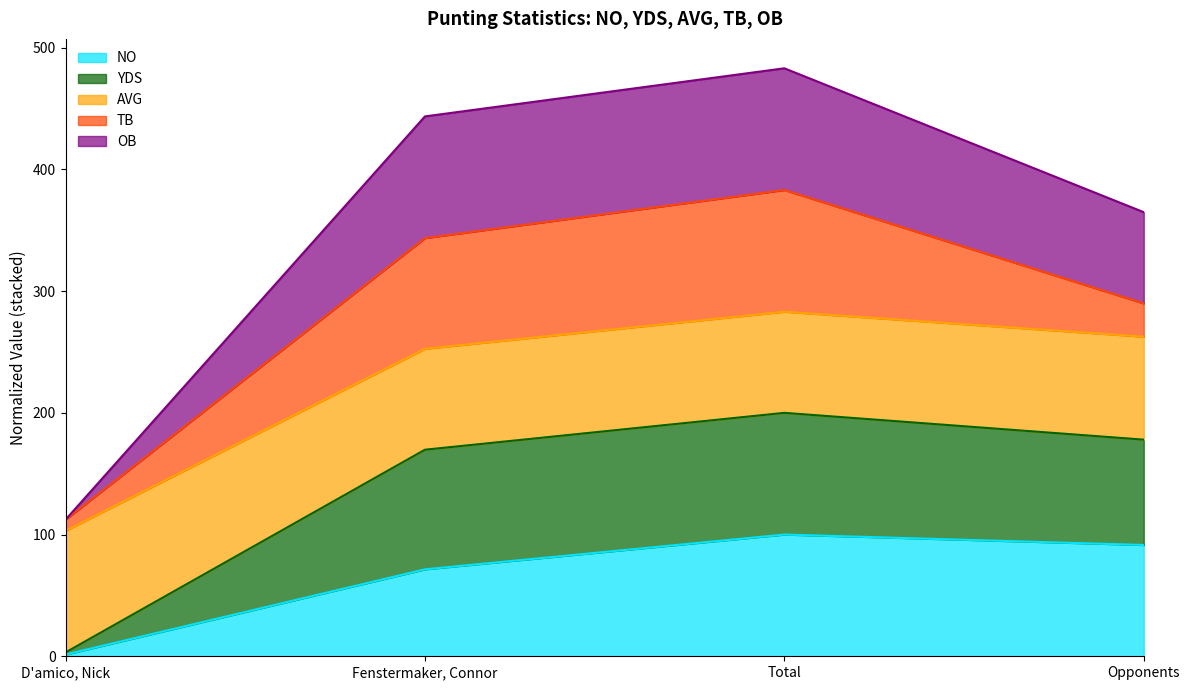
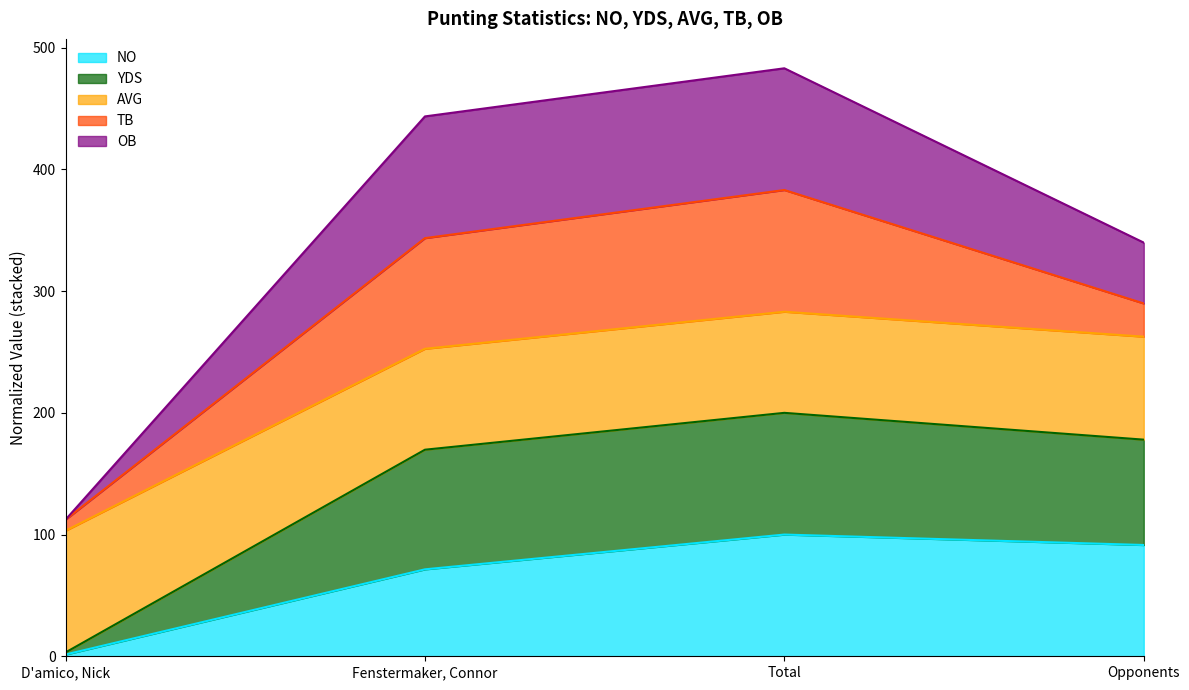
  {
    "NO": {
      "Fenstermaker, Connor": 71,
      "Total": 100,
      "Opponents": 91
    },
    "YDS": {
      "Fenstermaker, Connor": 98,
      "Total": 100,
      "Opponents": 87
    },
    "AVG": {
      "D'amico, Nick": 100,
      "Fenstermaker, Connor": 83,
      "Total": 83,
      "Opponents": 85
    },
    "TB": {
      "Fenstermaker, Connor": 91,
      "Total": 100,
      "Opponents": 27
    },
    "OB": {
      "Fenstermaker, Connor": 100,
      "Total": 100,
-     "Opponents": 75
+     "Opponents": 50
    }
  }
